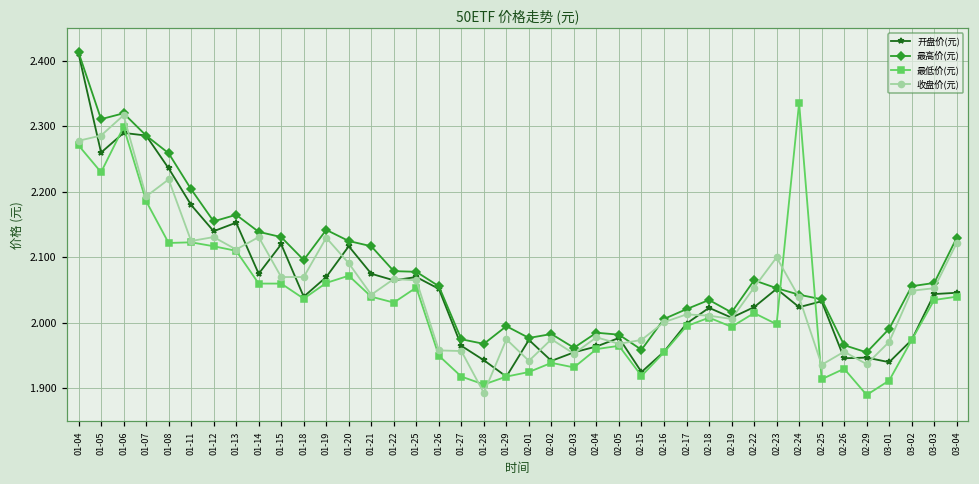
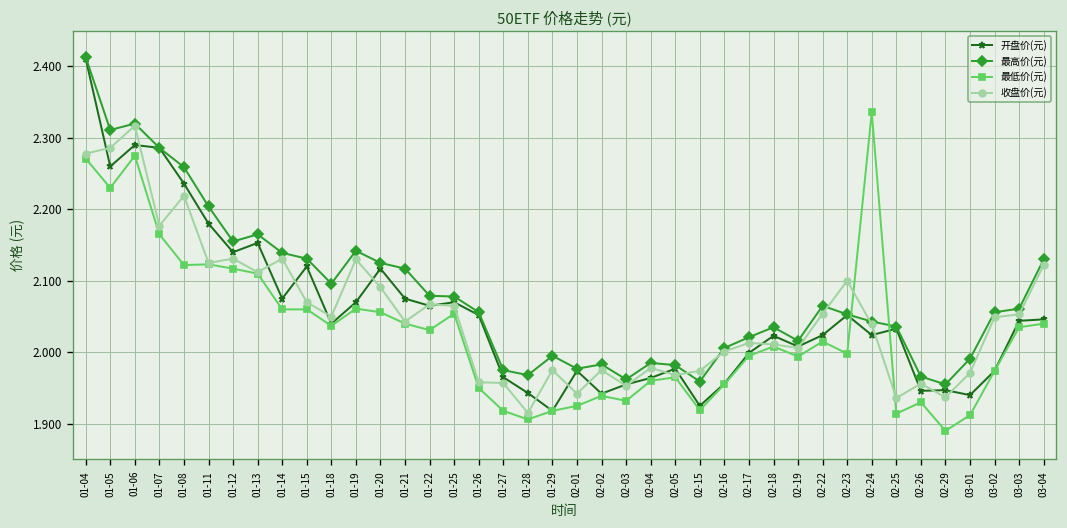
  {
    "最低价(元)": {
      "01-04": 2.27,
      "01-05": 2.23,
-     "01-06": 2.30,
-     "01-07": 2.19,
+     "01-06": 2.28,
+     "01-07": 2.17,
      "01-08": 2.12,
      "01-12": 2.12,
      "01-14": 2.06,
      "01-15": 2.06,
      "01-19": 2.06,
-     "01-20": 2.07,
+     "01-20": 2.06,
      "01-22": 2.03,
      "01-25": 2.05,
      "01-26": 1.95,
      "01-27": 1.92,
      "01-28": 1.91,
      "02-01": 1.93,
      "02-03": 1.93,
      "02-15": 1.92,
      "02-19": 1.99,
      "02-22": 2.02,
      "02-23": 2.00,
      "02-24": 2.34,
      "02-25": 1.91,
      "02-26": 1.93,
      "02-29": 1.89,
      "03-01": 1.91,
      "03-03": 2.04,
      "03-04": 2.04
    },
    "收盘价(元)": {
      "01-04": 2.28,
      "01-05": 2.29,
-     "01-07": 2.19,
+     "01-07": 2.18,
      "01-08": 2.22,
      "01-12": 2.13,
      "01-14": 2.13,
      "01-15": 2.07,
-     "01-18": 2.07,
+     "01-18": 2.05,
      "01-19": 2.13,
      "01-20": 2.09,
      "01-25": 2.07,
      "01-26": 1.96,
      "01-27": 1.96,
-     "01-28": 1.89,
+     "01-28": 1.92,
      "01-29": 1.98,
      "02-01": 1.94,
      "02-02": 1.98,
      "02-04": 1.98,
      "02-15": 1.97,
      "02-16": 2.00,
      "02-17": 2.01,
      "02-22": 2.05,
      "02-23": 2.10,
      "02-25": 1.94,
      "02-26": 1.96,
      "02-29": 1.94,
      "03-01": 1.97,
      "03-02": 2.05,
      "03-03": 2.05,
      "03-04": 2.12
    }
  }
